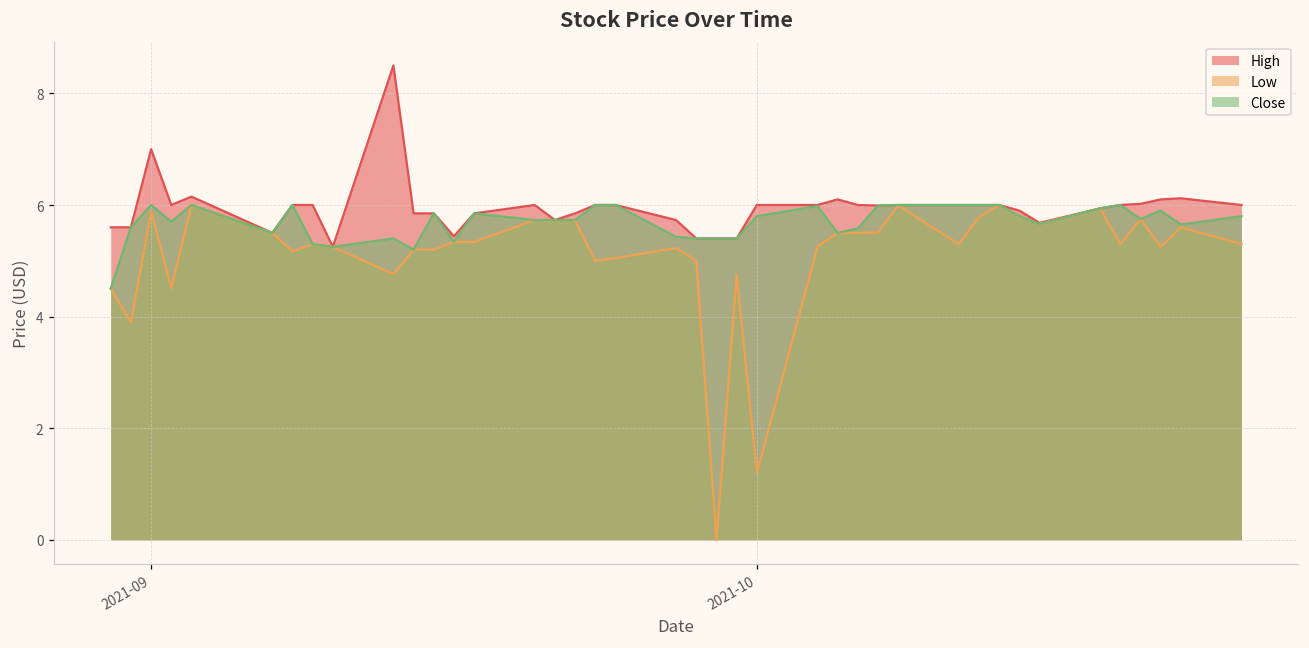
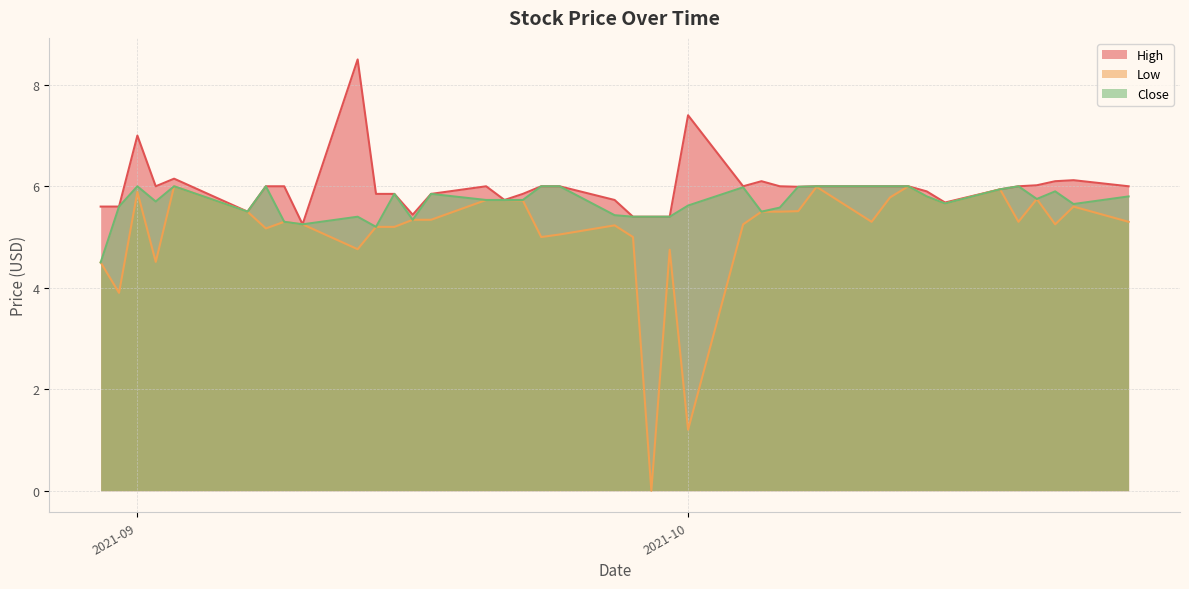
  {
    "High": {
      "2021-09": 7.0,
-     "2021-10": 6.0
+     "2021-10": 7.4
    },
    "Low": {
      "2021-09": 5.9,
      "2021-10": 1.2
    },
    "Close": {
      "2021-09": 6.0,
-     "2021-10": 5.8
+     "2021-10": 5.6
    }
  }
